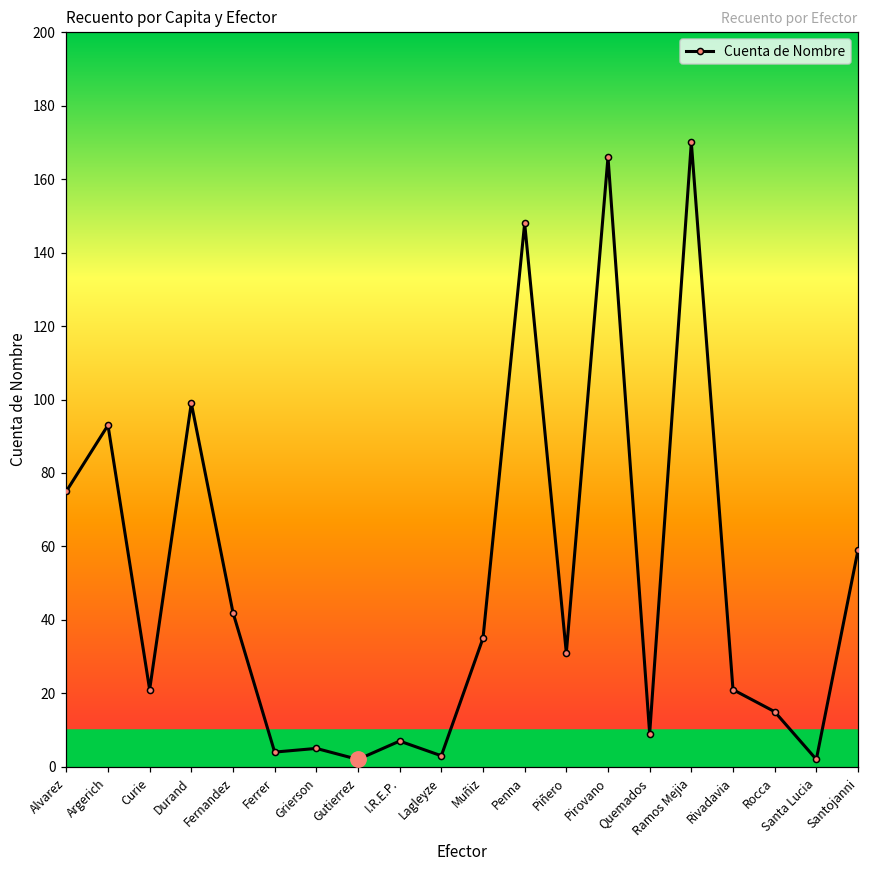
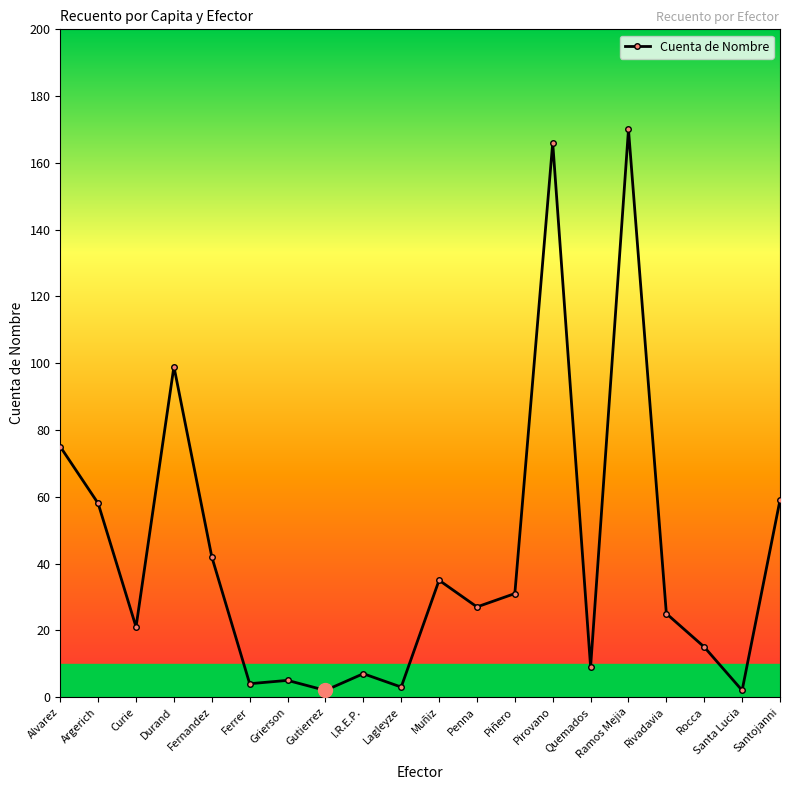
  {
    "Cuenta de Nombre": {
      "Alvarez": 75,
-     "Argerich": 93,
+     "Argerich": 58,
      "Curie": 21,
      "Durand": 99,
      "Fernandez": 42,
      "Muñiz": 35,
-     "Penna": 148,
+     "Penna": 27,
      "Piñero": 31,
      "Pirovano": 166,
      "Ramos Mejia": 170,
-     "Rivadavia": 21,
+     "Rivadavia": 25,
      "Rocca": 15,
      "Santojanni": 59
    }
  }
